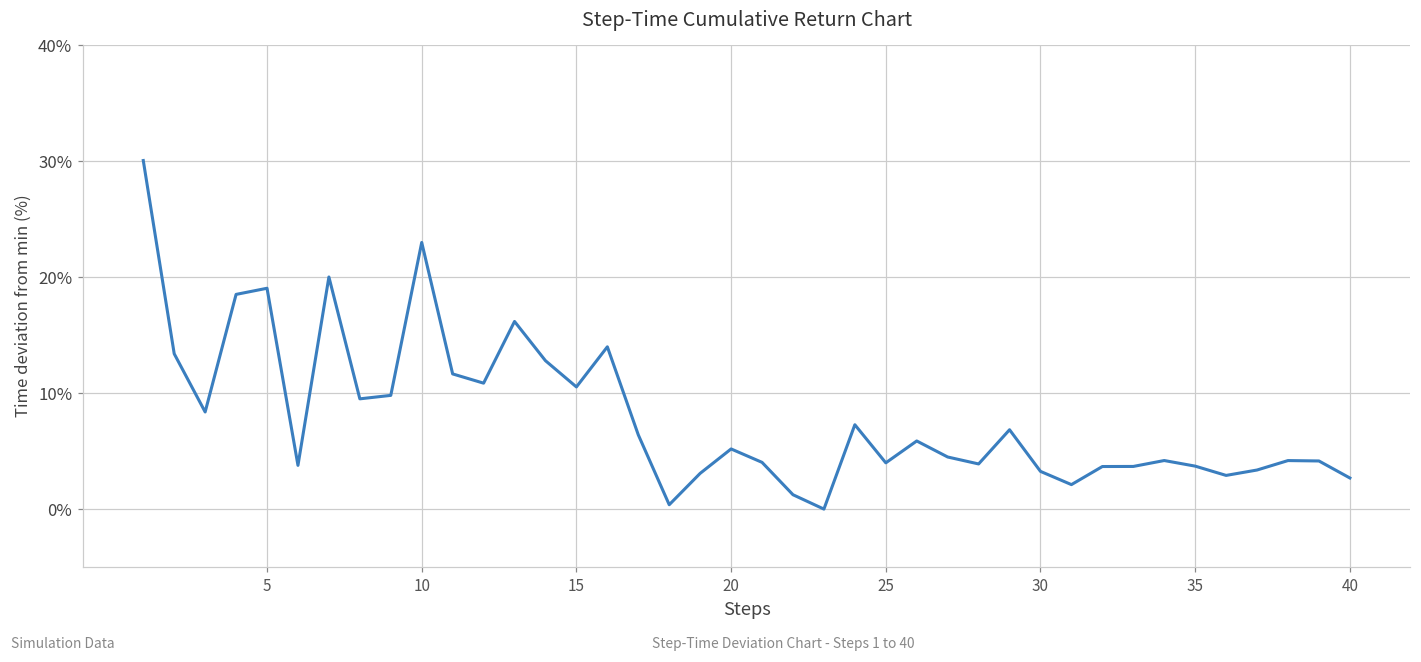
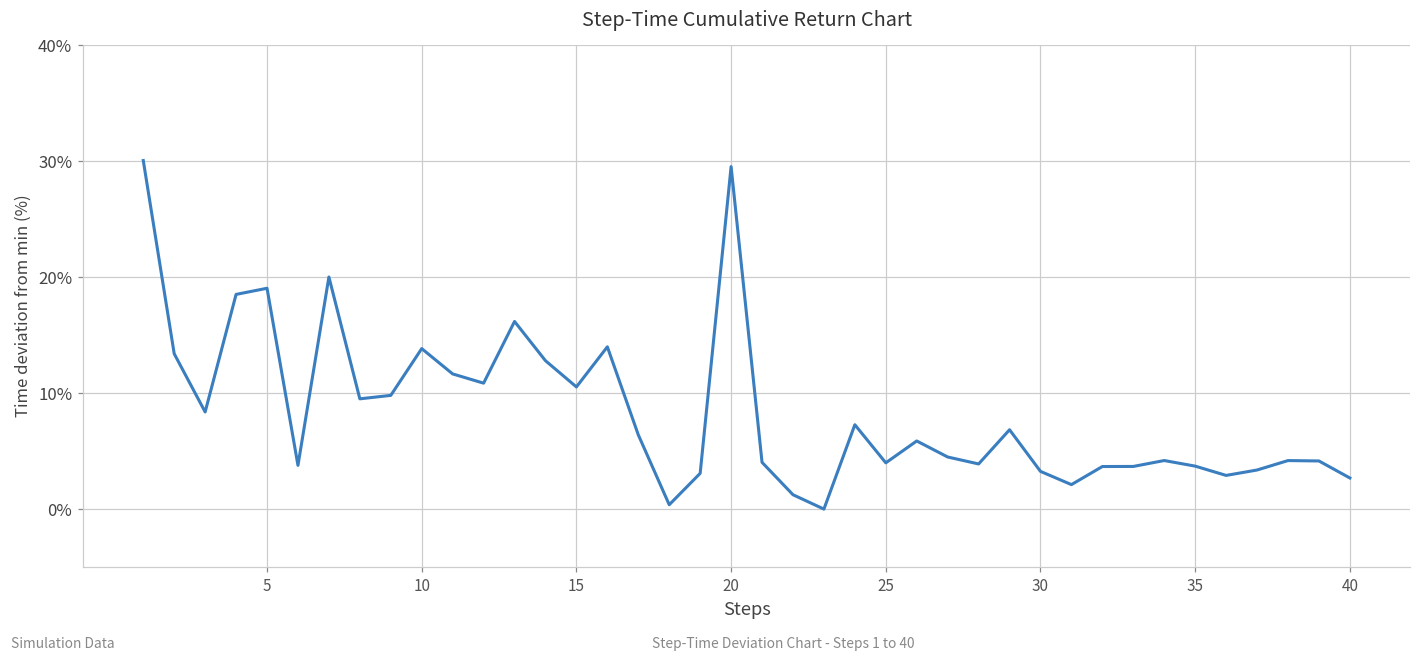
  {
    "5": "19.0%",
-   "10": "23.0%",
+   "10": "13.8%",
    "15": "10.5%",
-   "20": "5.2%",
+   "20": "29.5%",
    "25": "4.0%",
    "30": "3.3%",
    "35": "3.7%",
    "40": "2.7%"
  }
